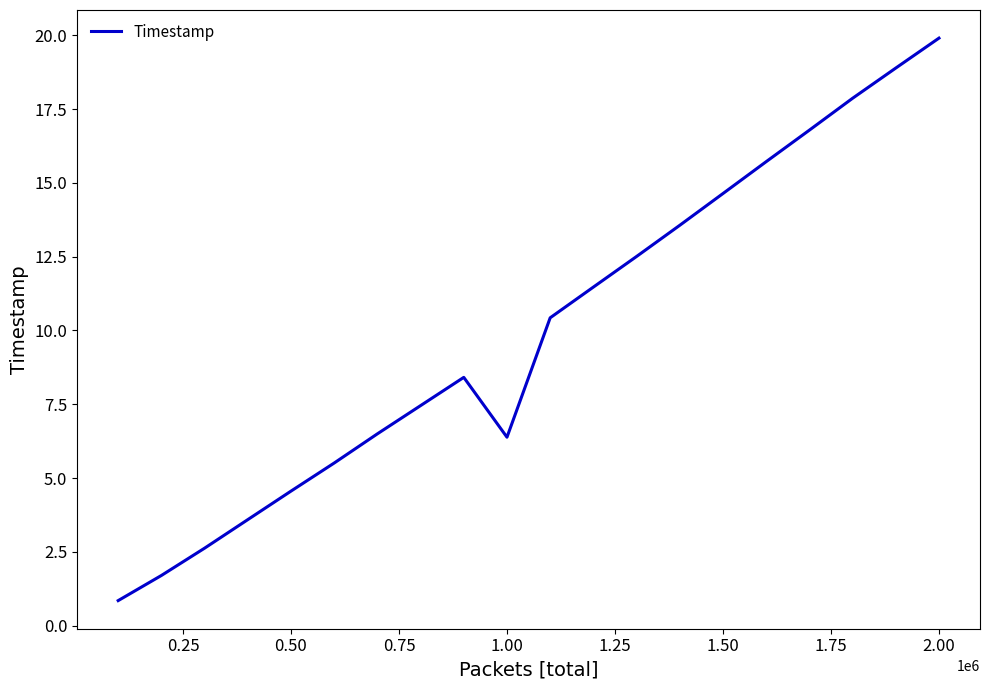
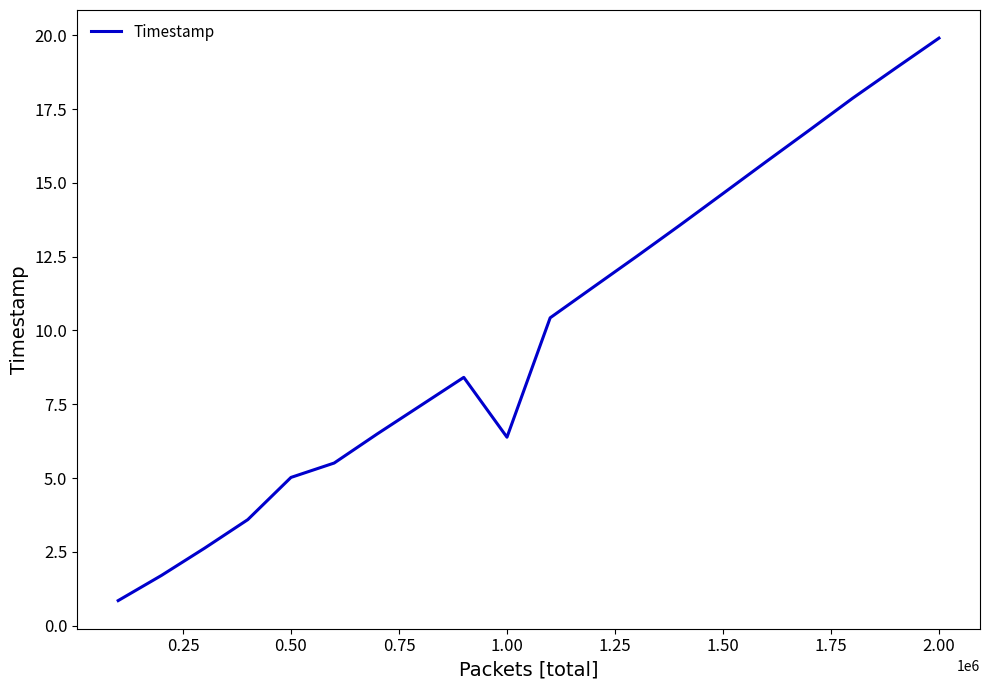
  {
-   "0.50": 4.6,
+   "0.50": 5.0,
    "1.00": 6.4,
    "1.50": 14.6,
    "2.00": 19.9
  }
